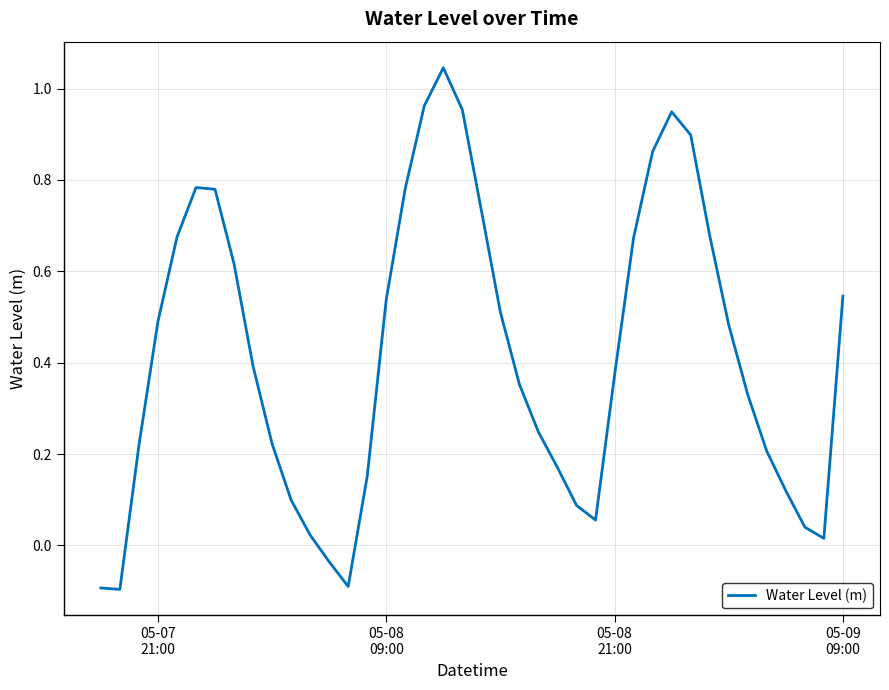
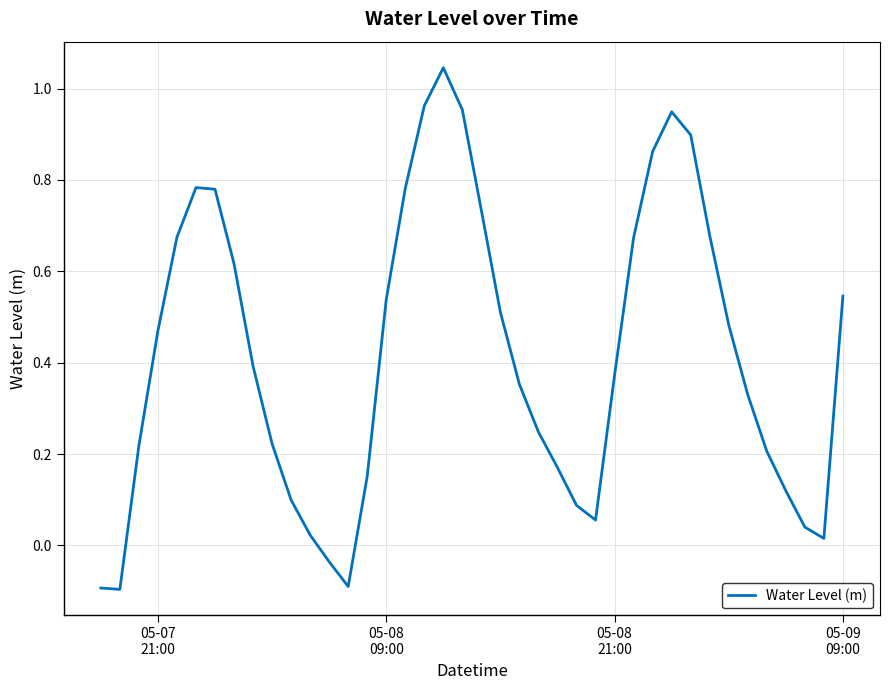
  {
-   "05-07 21:00": 0.49,
+   "05-07 21:00": 0.47,
    "05-08 09:00": 0.54,
    "05-08 21:00": 0.37,
    "05-09 09:00": 0.55
  }
